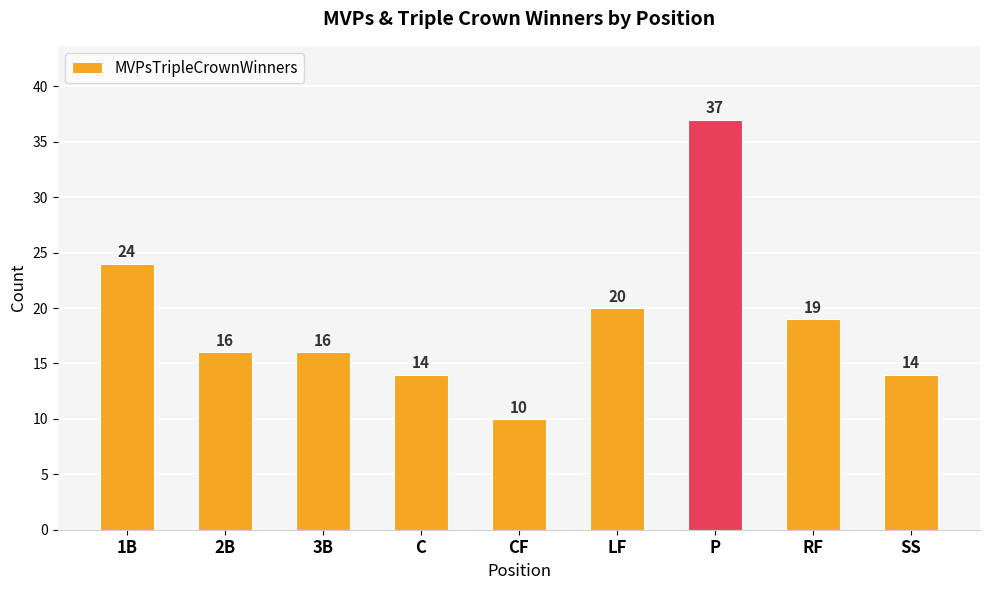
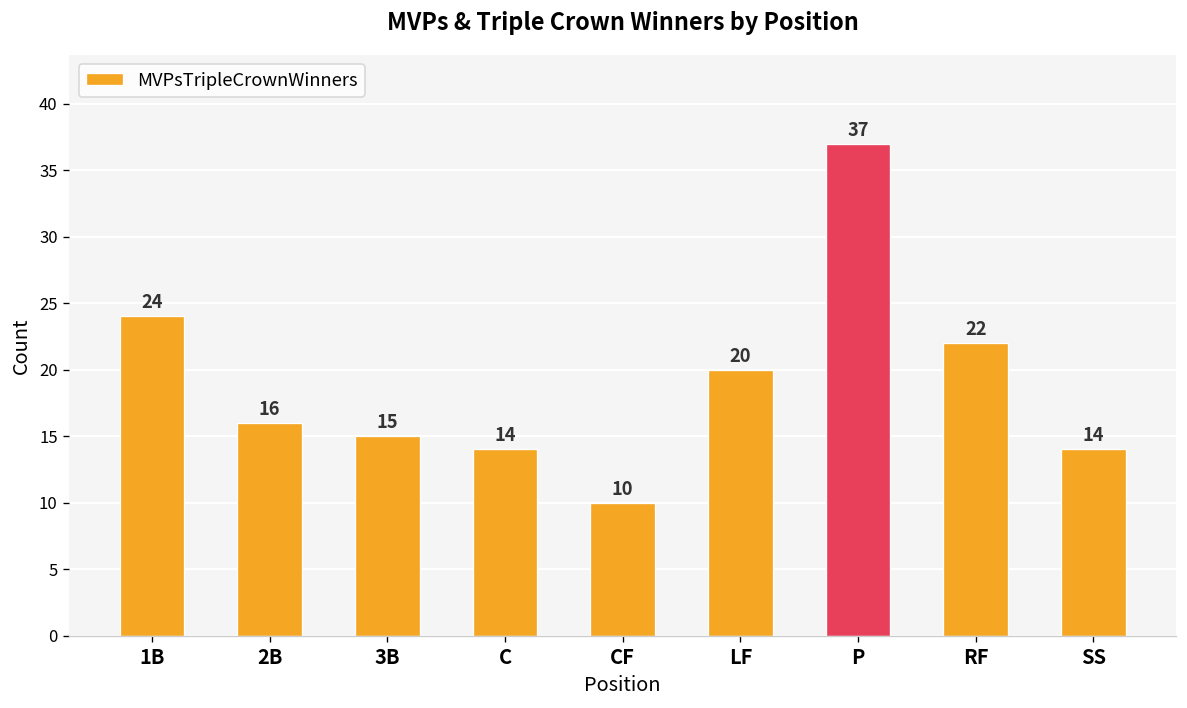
  {
    "1B": 24,
    "2B": 16,
-   "3B": 16,
+   "3B": 15,
    "C": 14,
    "CF": 10,
    "LF": 20,
    "P": 37,
-   "RF": 19,
+   "RF": 22,
    "SS": 14
  }
